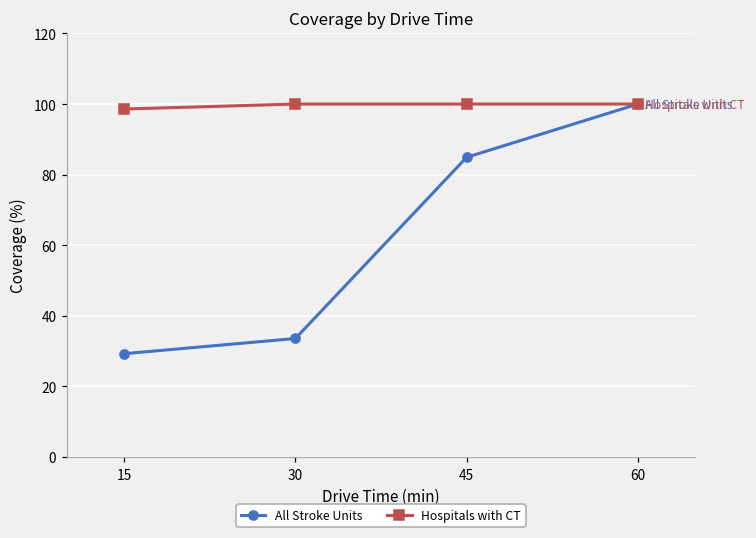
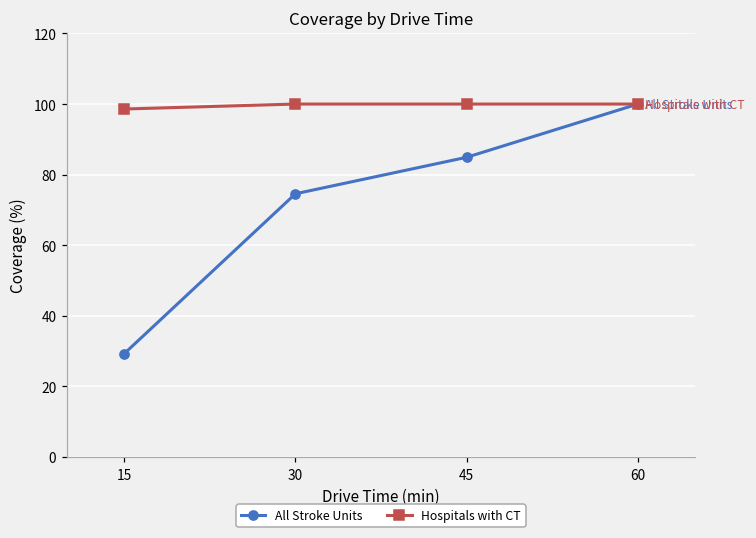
  {
    "All Stroke Units": {
      "15": 29,
-     "30": 34,
+     "30": 75,
      "45": 85
    },
    "Hospitals with CT": {
      "15": 99,
      "30": 100,
      "45": 100
    }
  }
